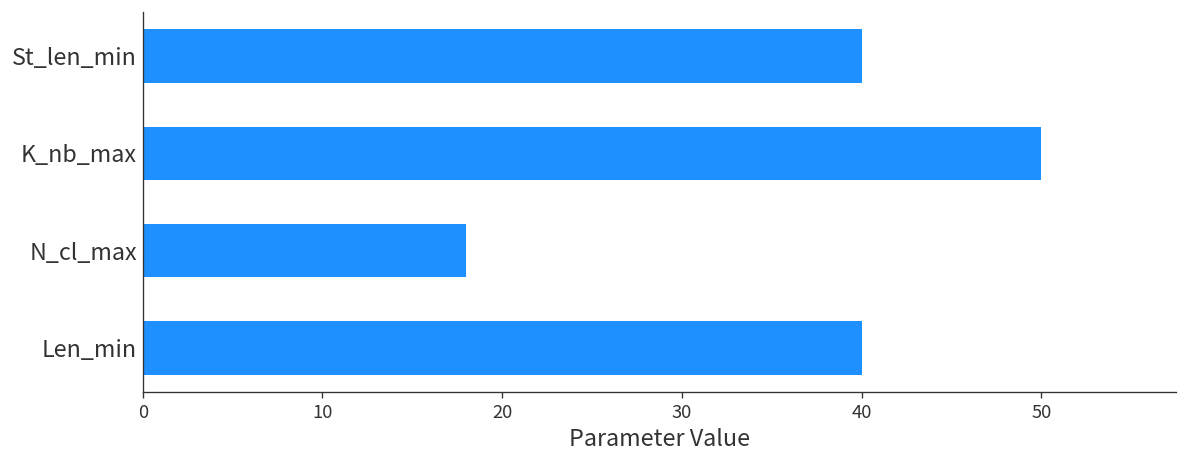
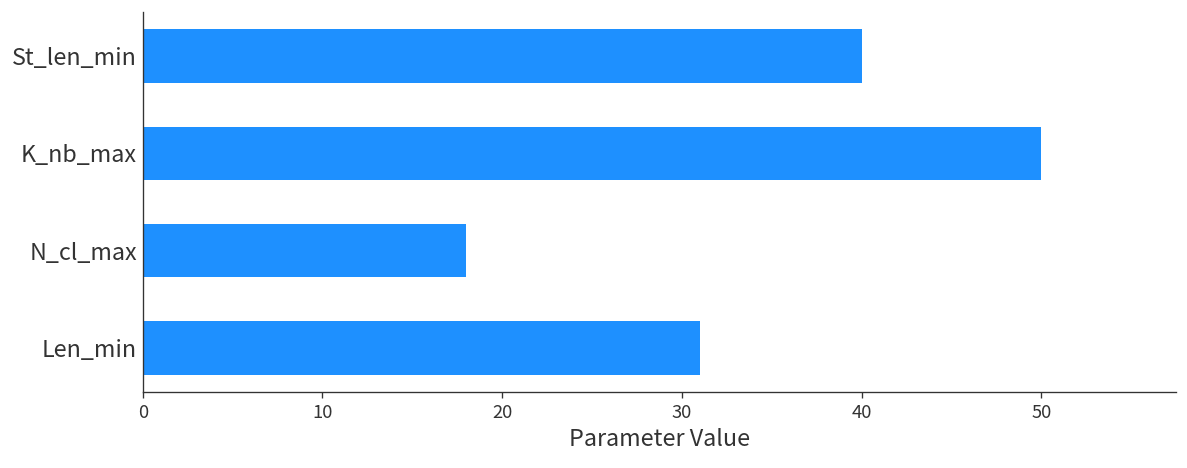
  {
    "St_len_min": 40,
    "K_nb_max": 50,
    "N_cl_max": 18,
-   "Len_min": 40
+   "Len_min": 31
  }
